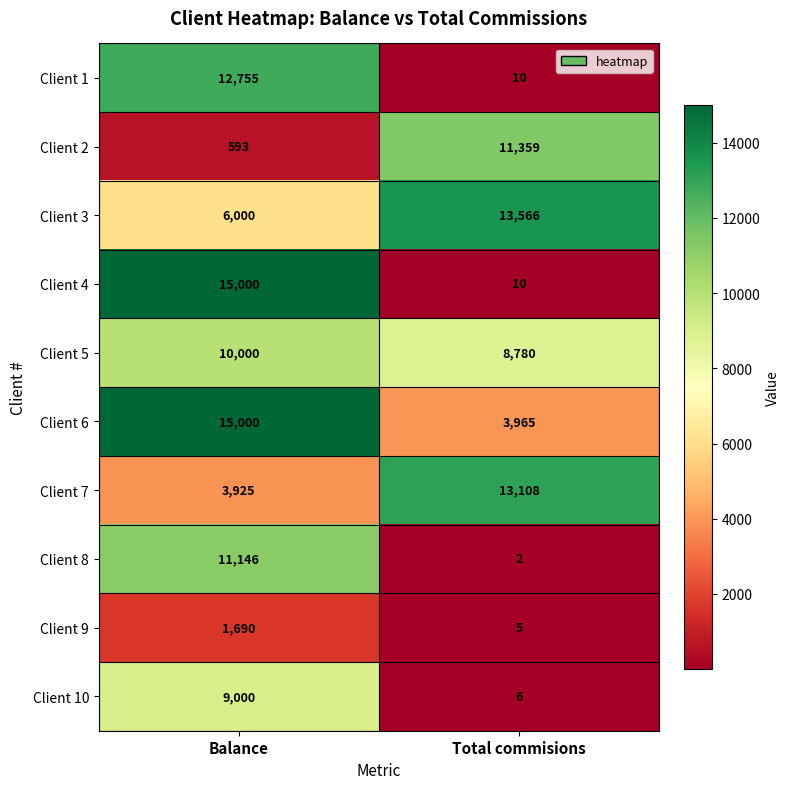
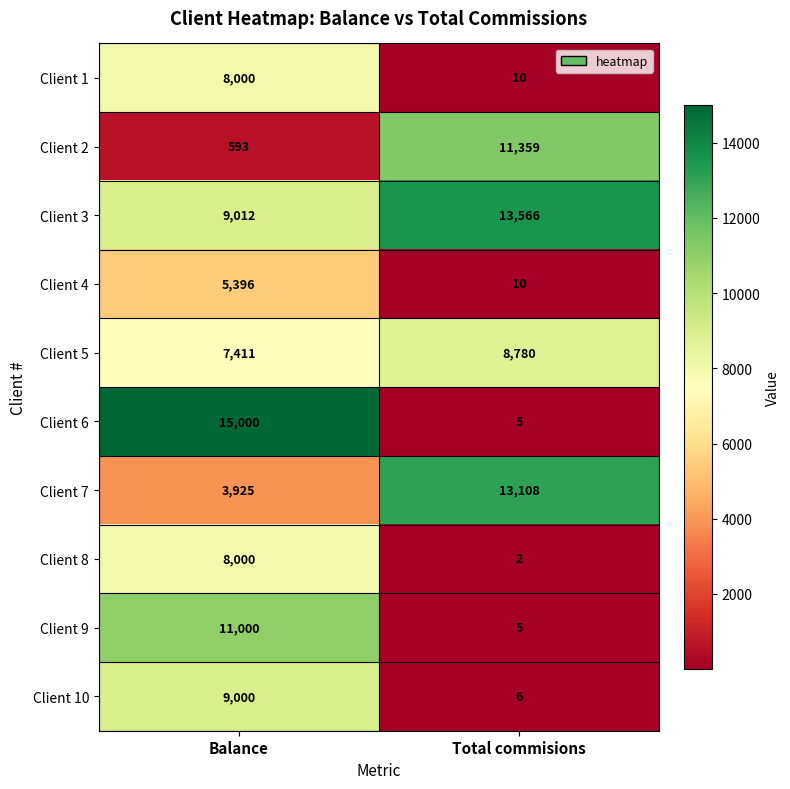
  {
    "Client 1": {
-     "Balance": "12,755",
+     "Balance": "8,000",
      "Total commisions": "10"
    },
    "Client 2": {
      "Balance": "593",
      "Total commisions": "11,359"
    },
    "Client 3": {
-     "Balance": "6,000",
+     "Balance": "9,012",
      "Total commisions": "13,566"
    },
    "Client 4": {
-     "Balance": "15,000",
+     "Balance": "5,396",
      "Total commisions": "10"
    },
    "Client 5": {
-     "Balance": "10,000",
+     "Balance": "7,411",
      "Total commisions": "8,780"
    },
    "Client 6": {
      "Balance": "15,000",
-     "Total commisions": "3,965"
+     "Total commisions": "5"
    },
    "Client 7": {
      "Balance": "3,925",
      "Total commisions": "13,108"
    },
    "Client 8": {
-     "Balance": "11,146",
+     "Balance": "8,000",
      "Total commisions": "2"
    },
    "Client 9": {
-     "Balance": "1,690",
+     "Balance": "11,000",
      "Total commisions": "5"
    },
    "Client 10": {
      "Balance": "9,000",
      "Total commisions": "6"
    }
  }
